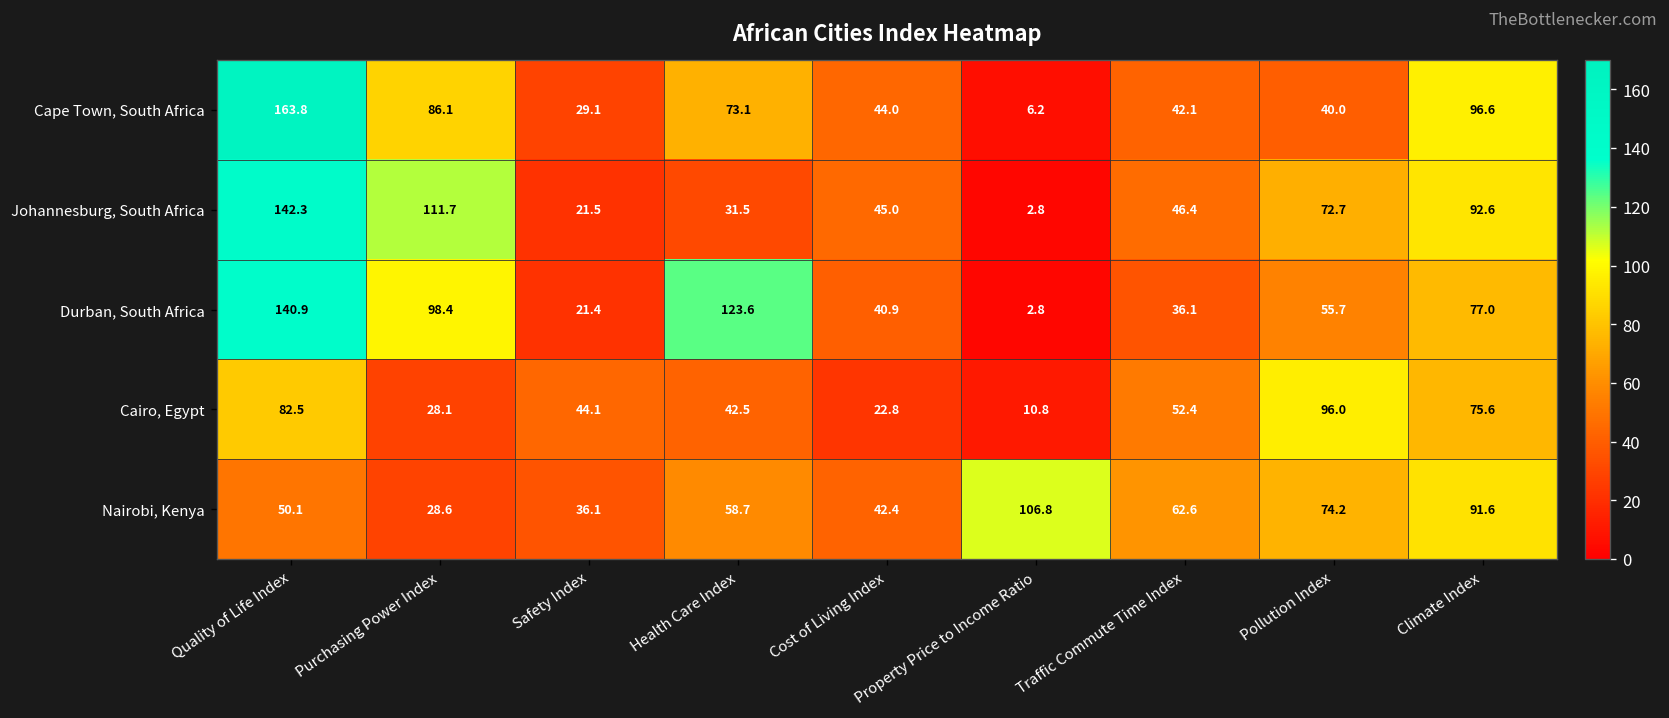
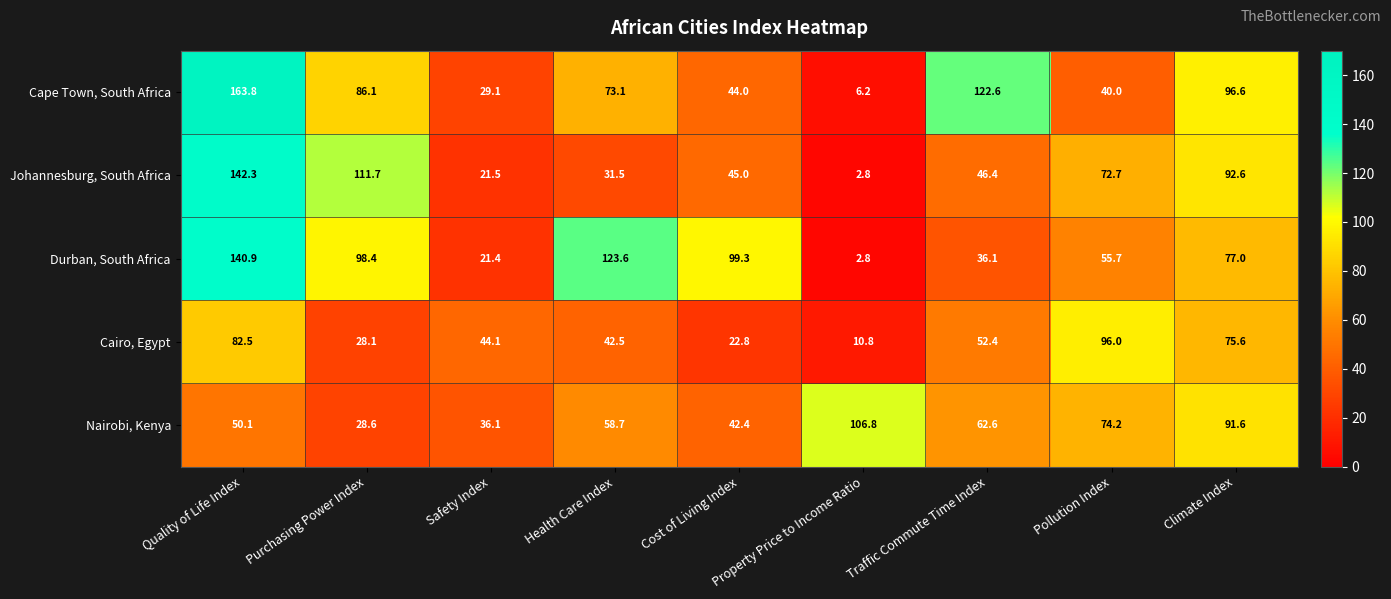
  {
    "Cape Town, South Africa": {
      "Quality of Life Index": 163.8,
      "Purchasing Power Index": 86.1,
      "Safety Index": 29.1,
      "Health Care Index": 73.1,
      "Cost of Living Index": 44.0,
      "Property Price to Income Ratio": 6.2,
-     "Traffic Commute Time Index": 42.1,
+     "Traffic Commute Time Index": 122.6,
      "Pollution Index": 40.0,
      "Climate Index": 96.6
    },
    "Johannesburg, South Africa": {
      "Quality of Life Index": 142.3,
      "Purchasing Power Index": 111.7,
      "Safety Index": 21.5,
      "Health Care Index": 31.5,
      "Cost of Living Index": 45.0,
      "Property Price to Income Ratio": 2.8,
      "Traffic Commute Time Index": 46.4,
      "Pollution Index": 72.7,
      "Climate Index": 92.6
    },
    "Durban, South Africa": {
      "Quality of Life Index": 140.9,
      "Purchasing Power Index": 98.4,
      "Safety Index": 21.4,
      "Health Care Index": 123.6,
-     "Cost of Living Index": 40.9,
+     "Cost of Living Index": 99.3,
      "Property Price to Income Ratio": 2.8,
      "Traffic Commute Time Index": 36.1,
      "Pollution Index": 55.7,
      "Climate Index": 77.0
    },
    "Cairo, Egypt": {
      "Quality of Life Index": 82.5,
      "Purchasing Power Index": 28.1,
      "Safety Index": 44.1,
      "Health Care Index": 42.5,
      "Cost of Living Index": 22.8,
      "Property Price to Income Ratio": 10.8,
      "Traffic Commute Time Index": 52.4,
      "Pollution Index": 96.0,
      "Climate Index": 75.6
    },
    "Nairobi, Kenya": {
      "Quality of Life Index": 50.1,
      "Purchasing Power Index": 28.6,
      "Safety Index": 36.1,
      "Health Care Index": 58.7,
      "Cost of Living Index": 42.4,
      "Property Price to Income Ratio": 106.8,
      "Traffic Commute Time Index": 62.6,
      "Pollution Index": 74.2,
      "Climate Index": 91.6
    }
  }
